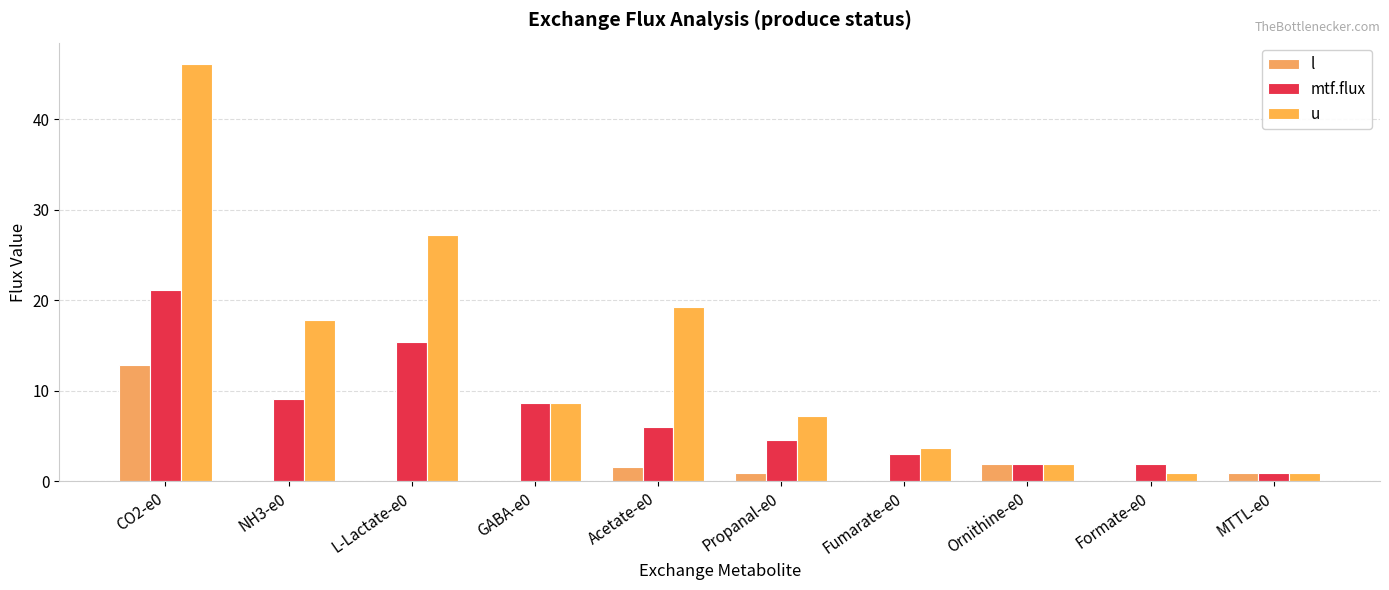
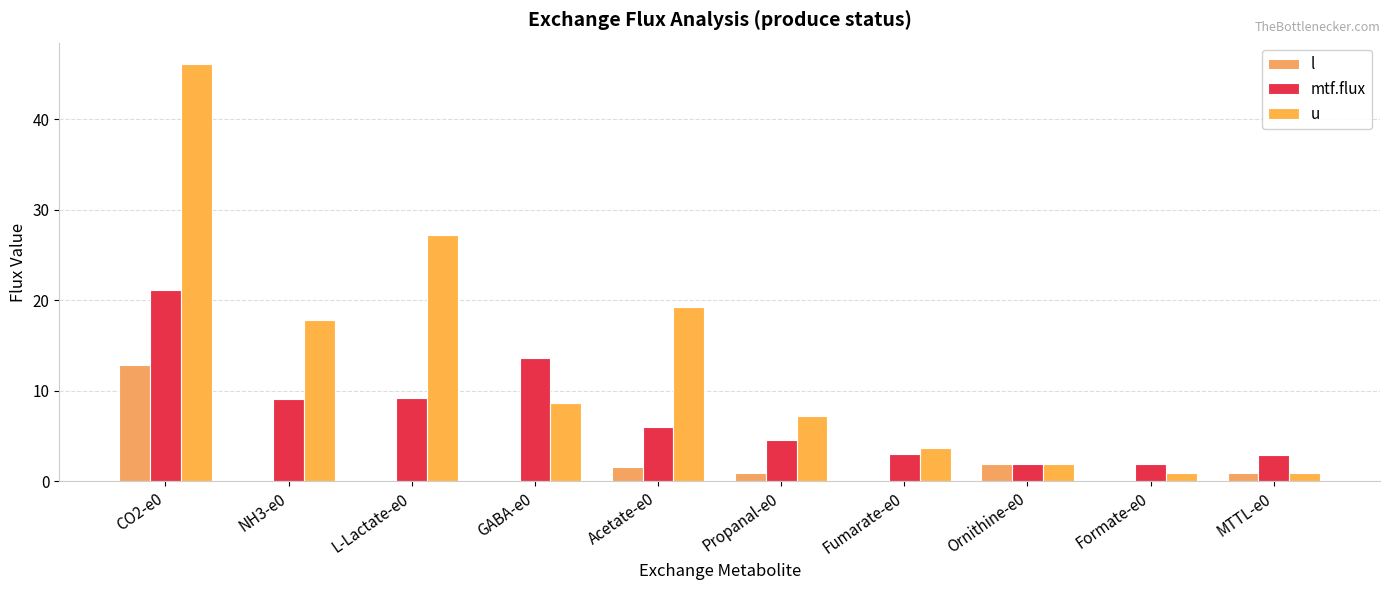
  {
    "mtf.flux": {
      "CO2-e0": 21,
      "NH3-e0": 9,
-     "L-Lactate-e0": 15,
-     "GABA-e0": 9,
+     "L-Lactate-e0": 9,
+     "GABA-e0": 14,
      "Acetate-e0": 6,
      "Propanal-e0": 5,
      "Fumarate-e0": 3,
      "Ornithine-e0": 2,
      "Formate-e0": 2,
-     "MTTL-e0": 1
+     "MTTL-e0": 3
    }
  }
